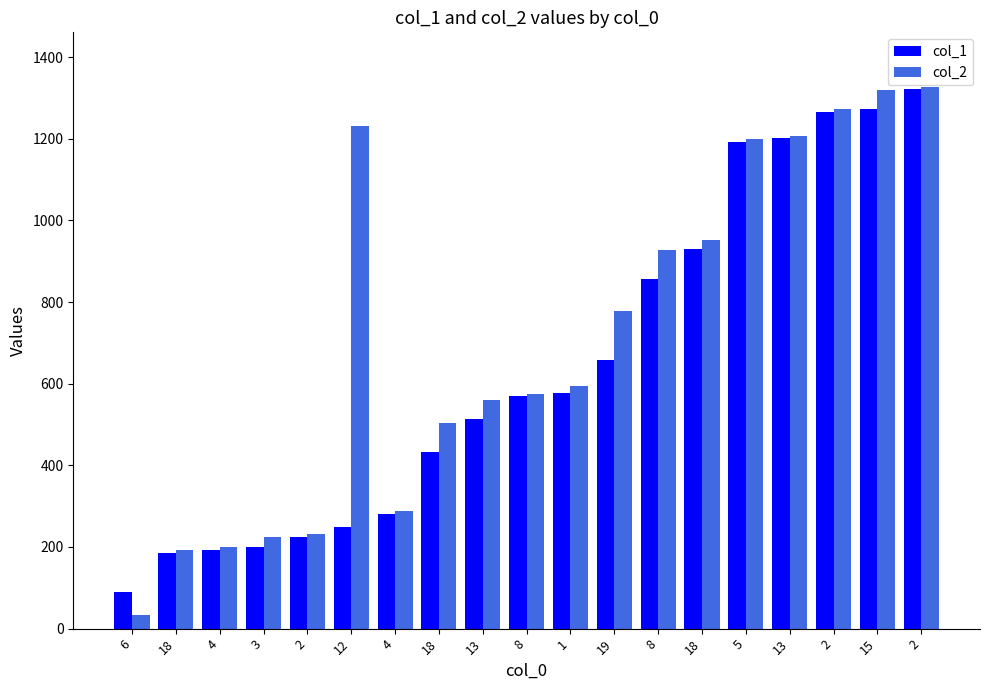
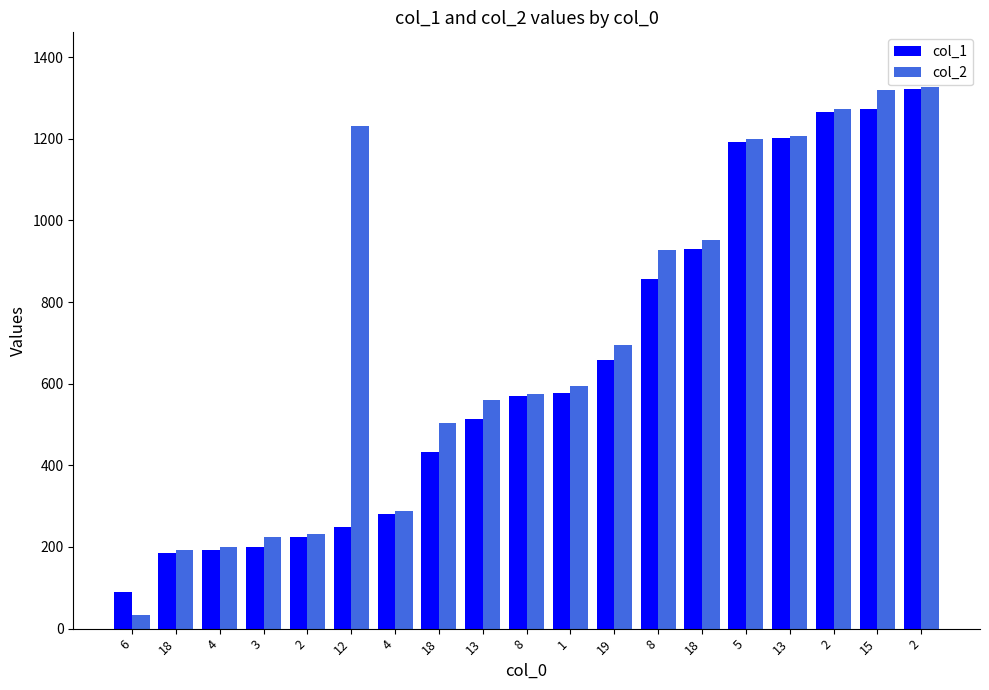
  {
    "col_1": {
      "6": 90,
      "3": 200,
      "12": 250,
      "1": 580,
      "19": 660,
      "5": 1190,
      "15": 1270
    },
    "col_2": {
      "6": 30,
      "3": 220,
      "12": 1230,
      "1": 600,
-     "19": 780,
+     "19": 700,
      "5": 1200,
      "15": 1320
    }
  }
